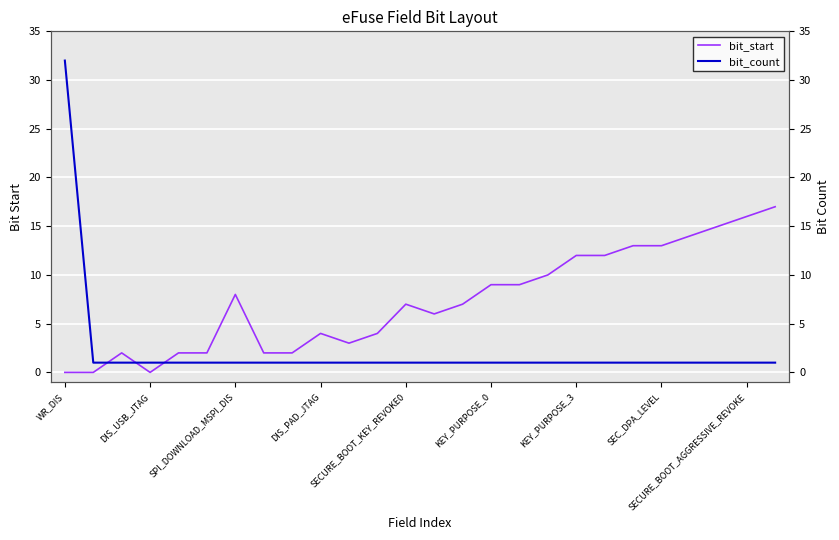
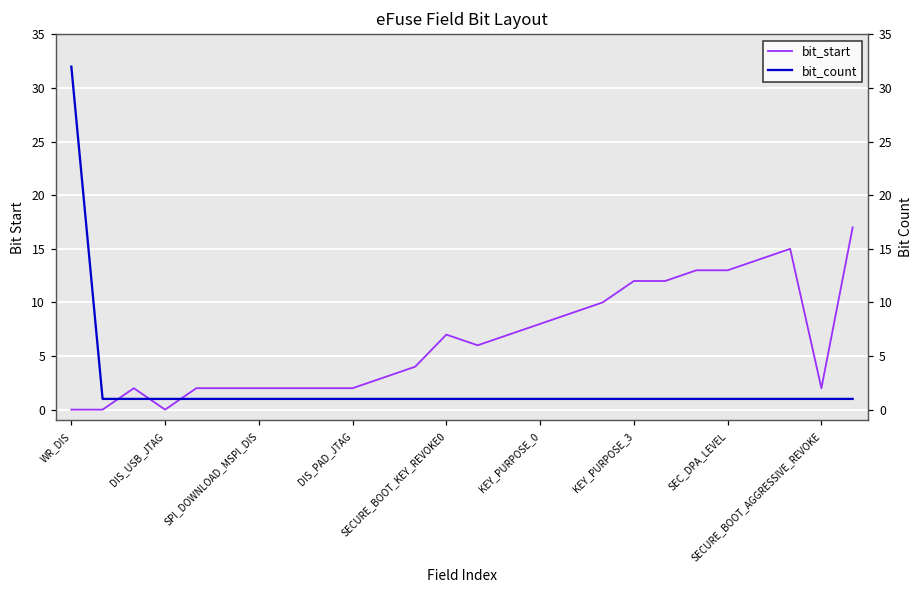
  {
    "bit_start": {
      "WR_DIS": 0,
      "DIS_USB_JTAG": 0,
-     "SPI_DOWNLOAD_MSPI_DIS": 8,
-     "DIS_PAD_JTAG": 4,
+     "SPI_DOWNLOAD_MSPI_DIS": 2,
+     "DIS_PAD_JTAG": 2,
      "SECURE_BOOT_KEY_REVOKE0": 7,
-     "KEY_PURPOSE_0": 9,
+     "KEY_PURPOSE_0": 8,
      "KEY_PURPOSE_3": 12,
      "SEC_DPA_LEVEL": 13,
-     "SECURE_BOOT_AGGRESSIVE_REVOKE": 16
+     "SECURE_BOOT_AGGRESSIVE_REVOKE": 2
    },
    "bit_count": {
      "WR_DIS": 32,
      "DIS_USB_JTAG": 1,
      "SPI_DOWNLOAD_MSPI_DIS": 1,
      "DIS_PAD_JTAG": 1,
      "SECURE_BOOT_KEY_REVOKE0": 1,
      "KEY_PURPOSE_0": 1,
      "KEY_PURPOSE_3": 1,
      "SEC_DPA_LEVEL": 1,
      "SECURE_BOOT_AGGRESSIVE_REVOKE": 1
    }
  }
